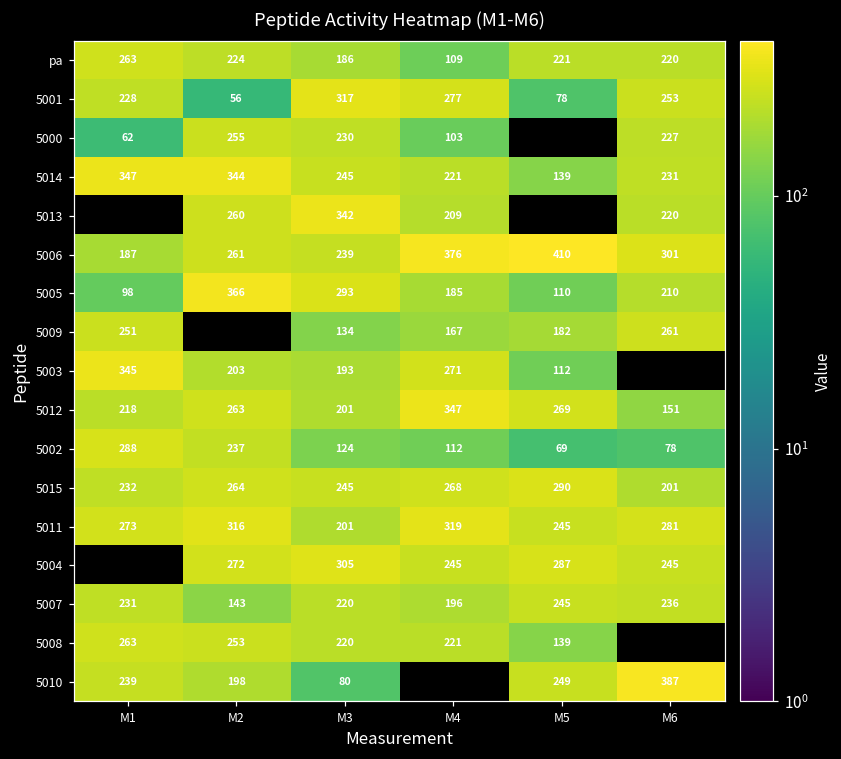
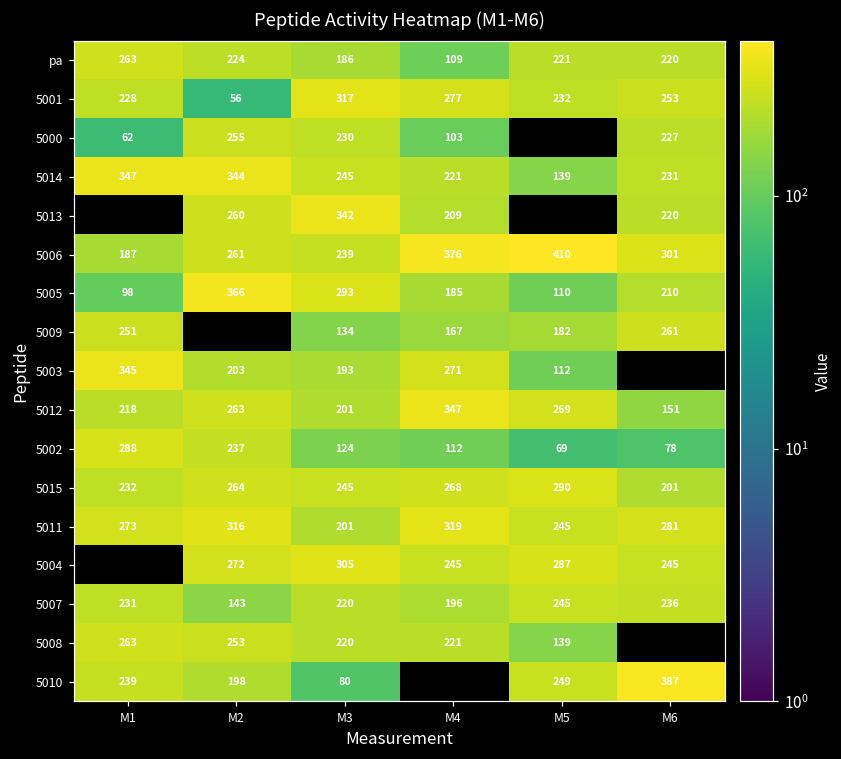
  {
    "pa": {
      "M1": 263,
      "M2": 224,
      "M3": 186,
      "M4": 109,
      "M5": 221,
      "M6": 220
    },
    "5001": {
      "M1": 228,
      "M2": 56,
      "M3": 317,
      "M4": 277,
-     "M5": 78,
+     "M5": 232,
      "M6": 253
    },
    "5000": {
      "M1": 62,
      "M2": 255,
      "M3": 230,
      "M4": 103,
      "M6": 227
    },
    "5014": {
      "M1": 347,
      "M2": 344,
      "M3": 245,
      "M4": 221,
      "M5": 139,
      "M6": 231
    },
    "5013": {
      "M2": 260,
      "M3": 342,
      "M4": 209,
      "M6": 220
    },
    "5006": {
      "M1": 187,
      "M2": 261,
      "M3": 239,
      "M4": 376,
      "M5": 410,
      "M6": 301
    },
    "5005": {
      "M1": 98,
      "M2": 366,
      "M3": 293,
      "M4": 185,
      "M5": 110,
      "M6": 210
    },
    "5009": {
      "M1": 251,
      "M3": 134,
      "M4": 167,
      "M5": 182,
      "M6": 261
    },
    "5003": {
      "M1": 345,
      "M2": 203,
      "M3": 193,
      "M4": 271,
      "M5": 112
    },
    "5012": {
      "M1": 218,
      "M2": 263,
      "M3": 201,
      "M4": 347,
      "M5": 269,
      "M6": 151
    },
    "5002": {
      "M1": 288,
      "M2": 237,
      "M3": 124,
      "M4": 112,
      "M5": 69,
      "M6": 78
    },
    "5015": {
      "M1": 232,
      "M2": 264,
      "M3": 245,
      "M4": 268,
      "M5": 290,
      "M6": 201
    },
    "5011": {
      "M1": 273,
      "M2": 316,
      "M3": 201,
      "M4": 319,
      "M5": 245,
      "M6": 281
    },
    "5004": {
      "M2": 272,
      "M3": 305,
      "M4": 245,
      "M5": 287,
      "M6": 245
    },
    "5007": {
      "M1": 231,
      "M2": 143,
      "M3": 220,
      "M4": 196,
      "M5": 245,
      "M6": 236
    },
    "5008": {
      "M1": 263,
      "M2": 253,
      "M3": 220,
      "M4": 221,
      "M5": 139
    },
    "5010": {
      "M1": 239,
      "M2": 198,
      "M3": 80,
      "M5": 249,
      "M6": 387
    }
  }
